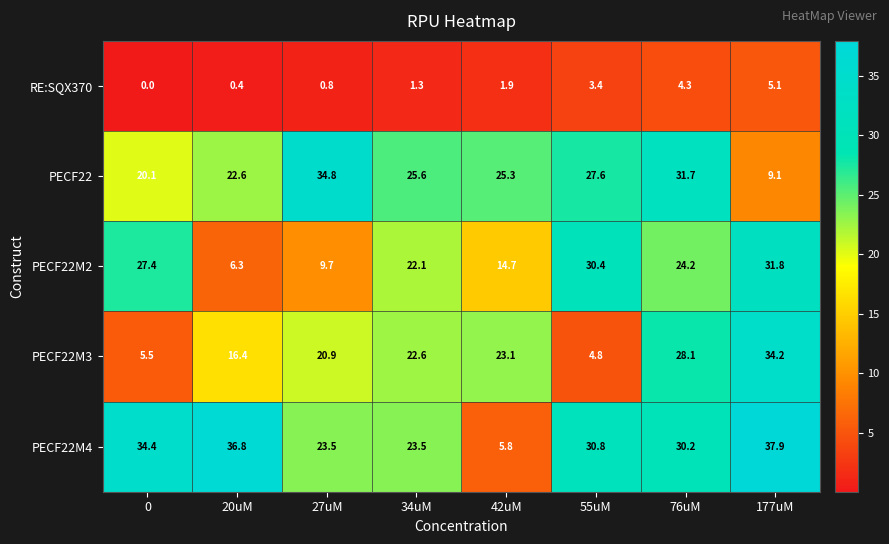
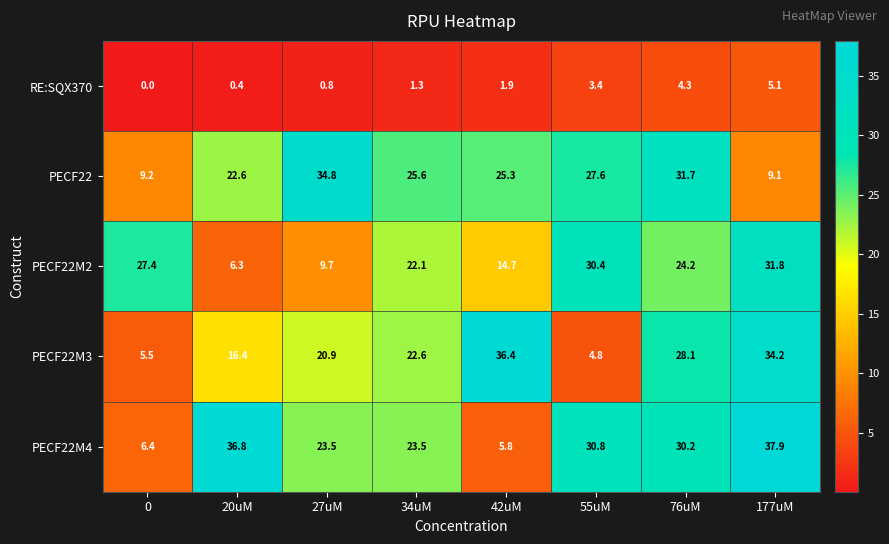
  {
    "RE:SQX370": {
      "0": 0.0,
      "20uM": 0.4,
      "27uM": 0.8,
      "34uM": 1.3,
      "42uM": 1.9,
      "55uM": 3.4,
      "76uM": 4.3,
      "177uM": 5.1
    },
    "PECF22": {
-     "0": 20.1,
+     "0": 9.2,
      "20uM": 22.6,
      "27uM": 34.8,
      "34uM": 25.6,
      "42uM": 25.3,
      "55uM": 27.6,
      "76uM": 31.7,
      "177uM": 9.1
    },
    "PECF22M2": {
      "0": 27.4,
      "20uM": 6.3,
      "27uM": 9.7,
      "34uM": 22.1,
      "42uM": 14.7,
      "55uM": 30.4,
      "76uM": 24.2,
      "177uM": 31.8
    },
    "PECF22M3": {
      "0": 5.5,
      "20uM": 16.4,
      "27uM": 20.9,
      "34uM": 22.6,
-     "42uM": 23.1,
+     "42uM": 36.4,
      "55uM": 4.8,
      "76uM": 28.1,
      "177uM": 34.2
    },
    "PECF22M4": {
-     "0": 34.4,
+     "0": 6.4,
      "20uM": 36.8,
      "27uM": 23.5,
      "34uM": 23.5,
      "42uM": 5.8,
      "55uM": 30.8,
      "76uM": 30.2,
      "177uM": 37.9
    }
  }
